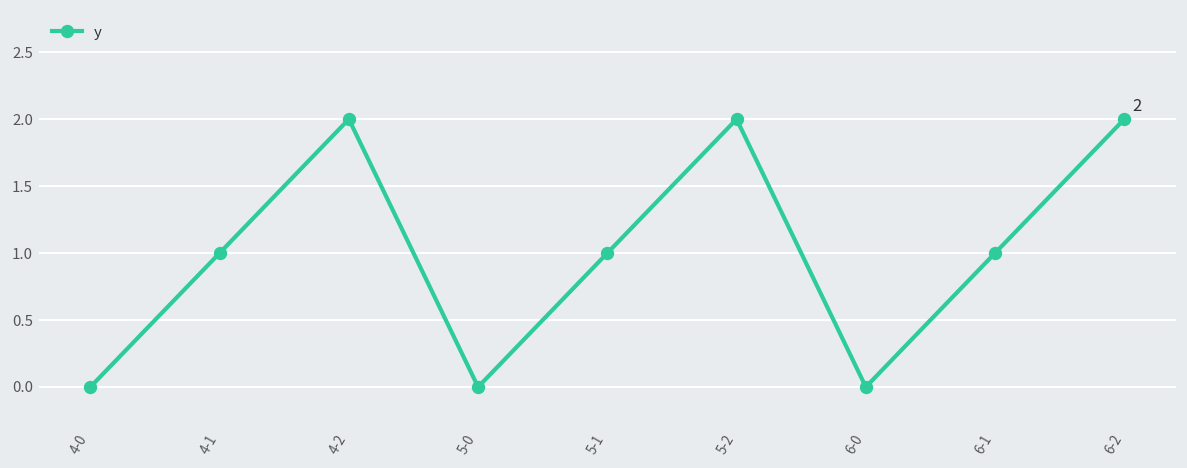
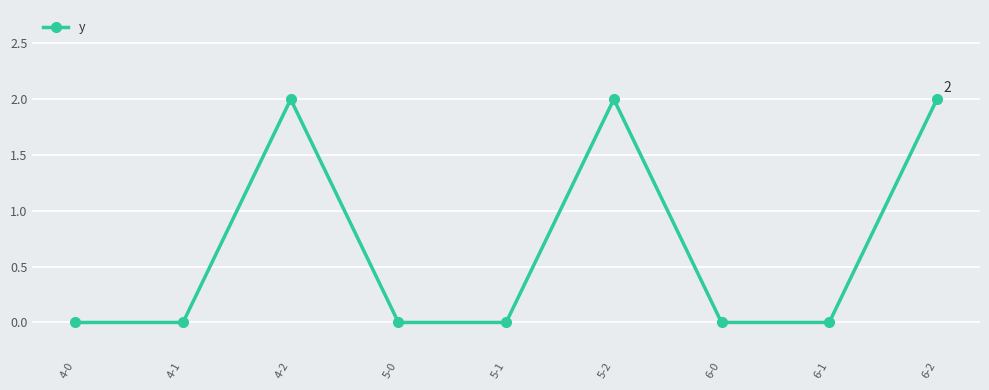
  {
    "4-0": 0,
-   "4-1": 1,
+   "4-1": 0,
    "4-2": 2,
    "5-0": 0,
-   "5-1": 1,
+   "5-1": 0,
    "5-2": 2,
    "6-0": 0,
-   "6-1": 1
+   "6-1": 0
  }
